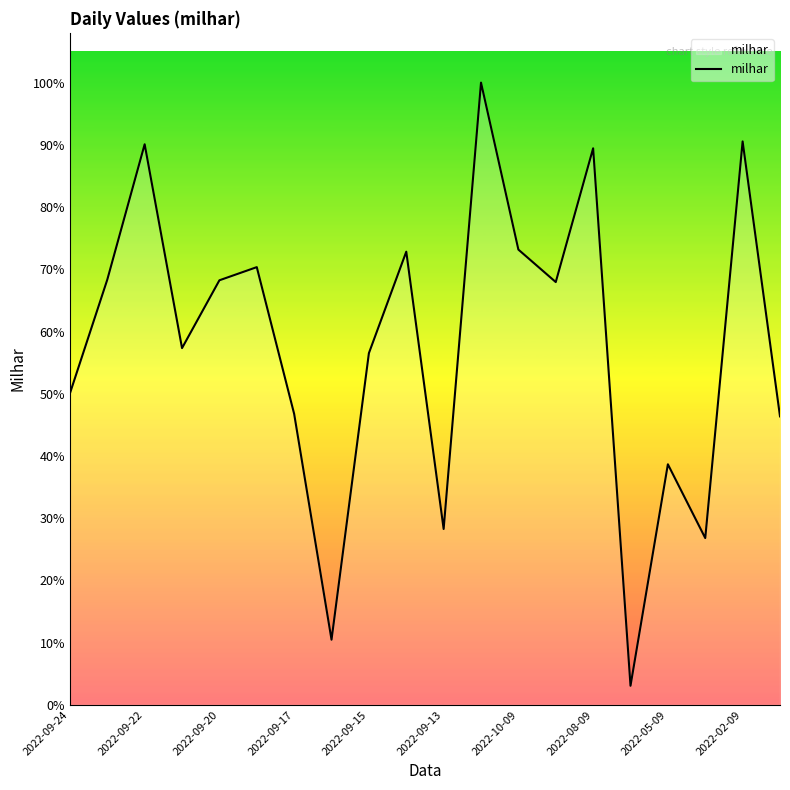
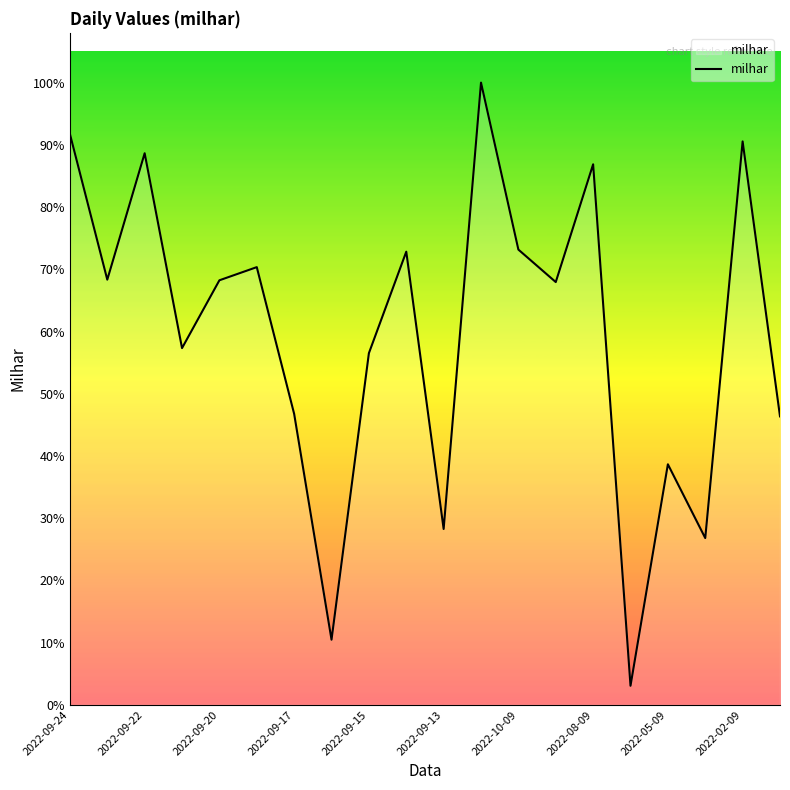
  {
-   "2022-09-24": "50%",
-   "2022-09-22": "90%",
+   "2022-09-24": "92%",
+   "2022-09-22": "89%",
    "2022-09-20": "68%",
    "2022-09-17": "47%",
    "2022-09-15": "57%",
    "2022-09-13": "28%",
    "2022-10-09": "73%",
-   "2022-08-09": "89%",
+   "2022-08-09": "87%",
    "2022-05-09": "39%",
    "2022-02-09": "91%"
  }
